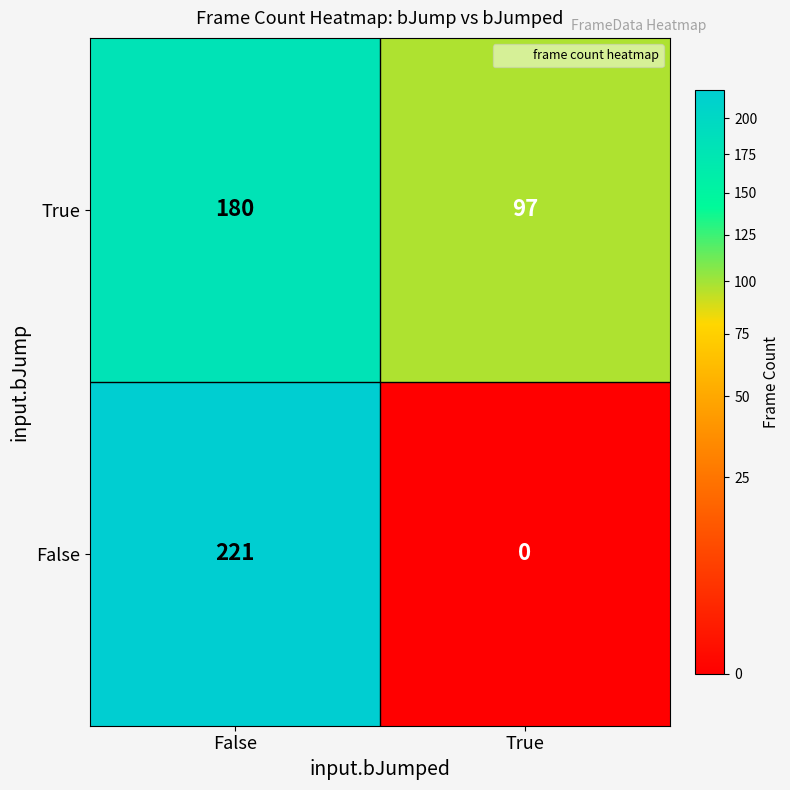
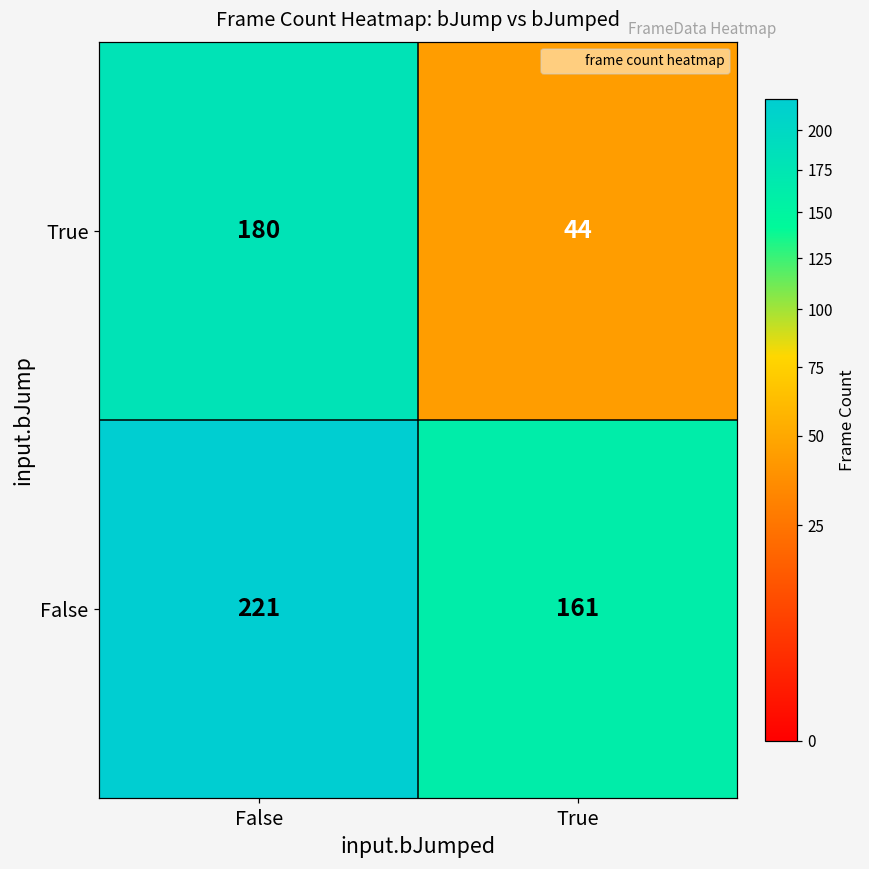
  {
    "True": {
      "False": 180,
-     "True": 97
+     "True": 44
    },
    "False": {
      "False": 221,
-     "True": 0
+     "True": 161
    }
  }
